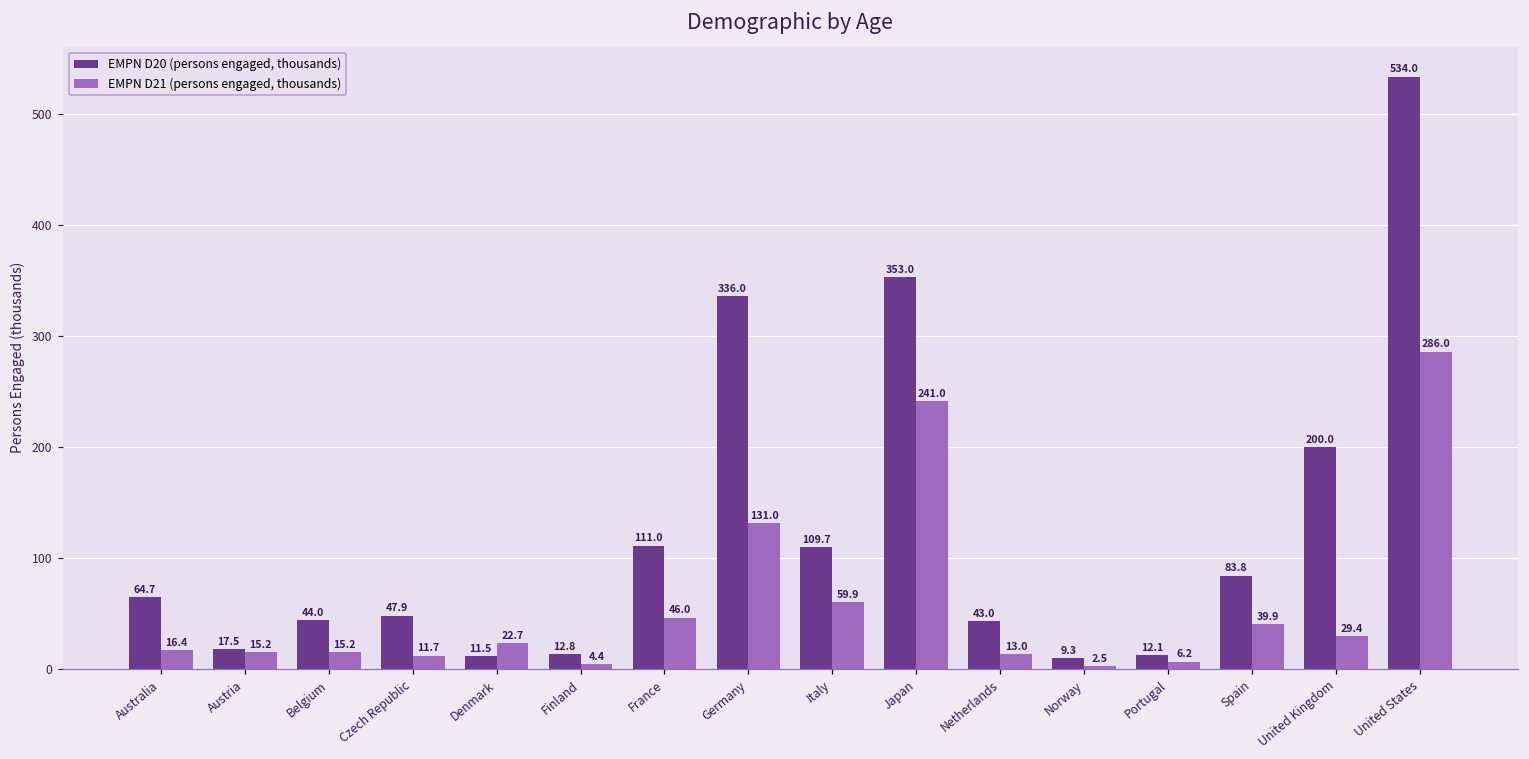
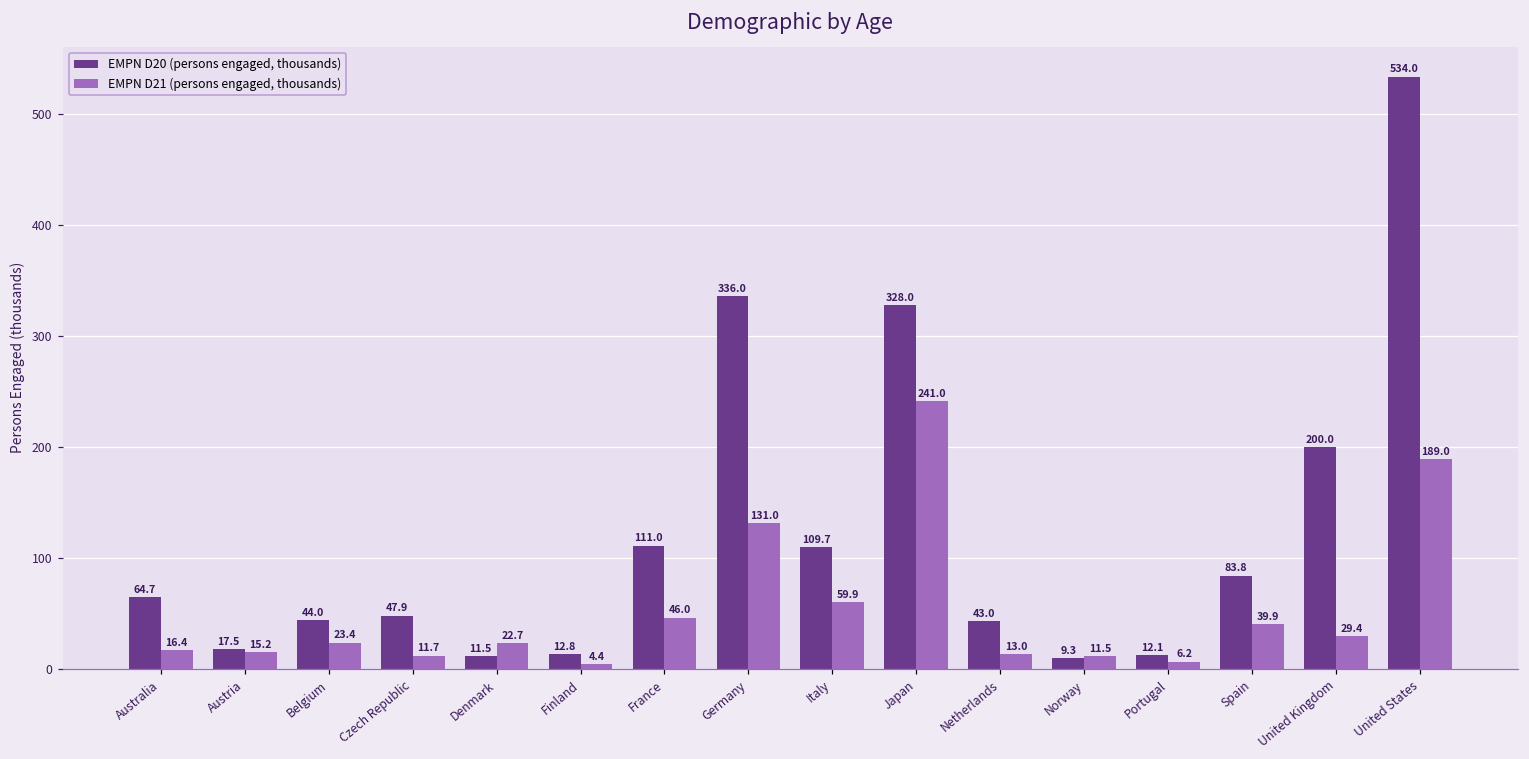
  {
    "EMPN D20 (persons engaged, thousands)": {
      "Australia": 64.7,
      "Austria": 17.5,
      "Belgium": 44.0,
      "Czech Republic": 47.9,
      "Denmark": 11.5,
      "Finland": 12.8,
      "France": 111.0,
      "Germany": 336.0,
      "Italy": 109.7,
-     "Japan": 353.0,
+     "Japan": 328.0,
      "Netherlands": 43.0,
      "Norway": 9.3,
      "Portugal": 12.1,
      "Spain": 83.8,
      "United Kingdom": 200.0,
      "United States": 534.0
    },
    "EMPN D21 (persons engaged, thousands)": {
      "Australia": 16.4,
      "Austria": 15.2,
-     "Belgium": 15.2,
+     "Belgium": 23.4,
      "Czech Republic": 11.7,
      "Denmark": 22.7,
      "Finland": 4.4,
      "France": 46.0,
      "Germany": 131.0,
      "Italy": 59.9,
      "Japan": 241.0,
      "Netherlands": 13.0,
-     "Norway": 2.5,
+     "Norway": 11.5,
      "Portugal": 6.2,
      "Spain": 39.9,
      "United Kingdom": 29.4,
-     "United States": 286.0
+     "United States": 189.0
    }
  }
